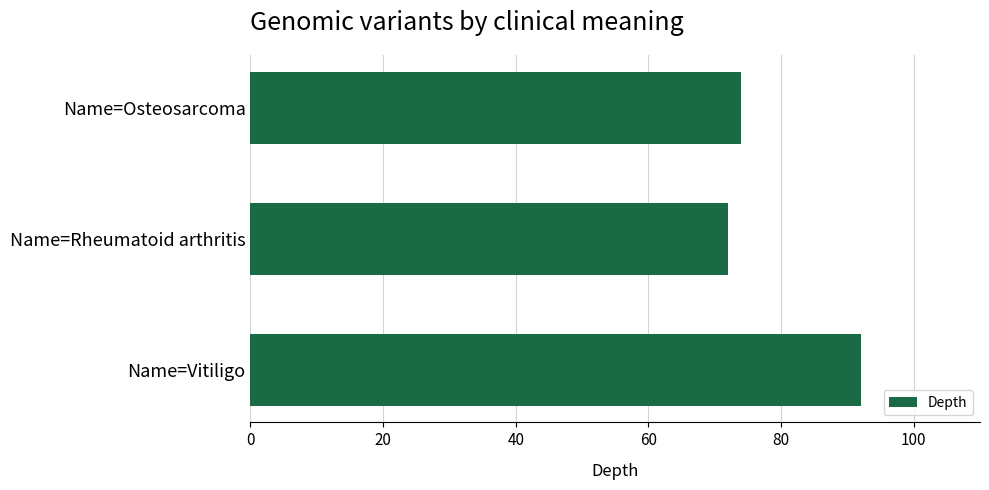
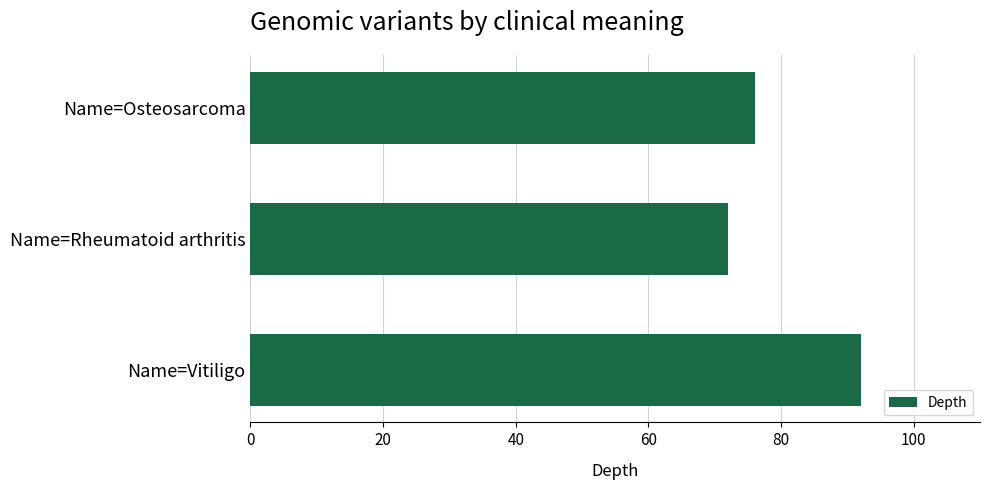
  {
-   "Name=Osteosarcoma": 74,
+   "Name=Osteosarcoma": 76,
    "Name=Rheumatoid arthritis": 72,
    "Name=Vitiligo": 92
  }
